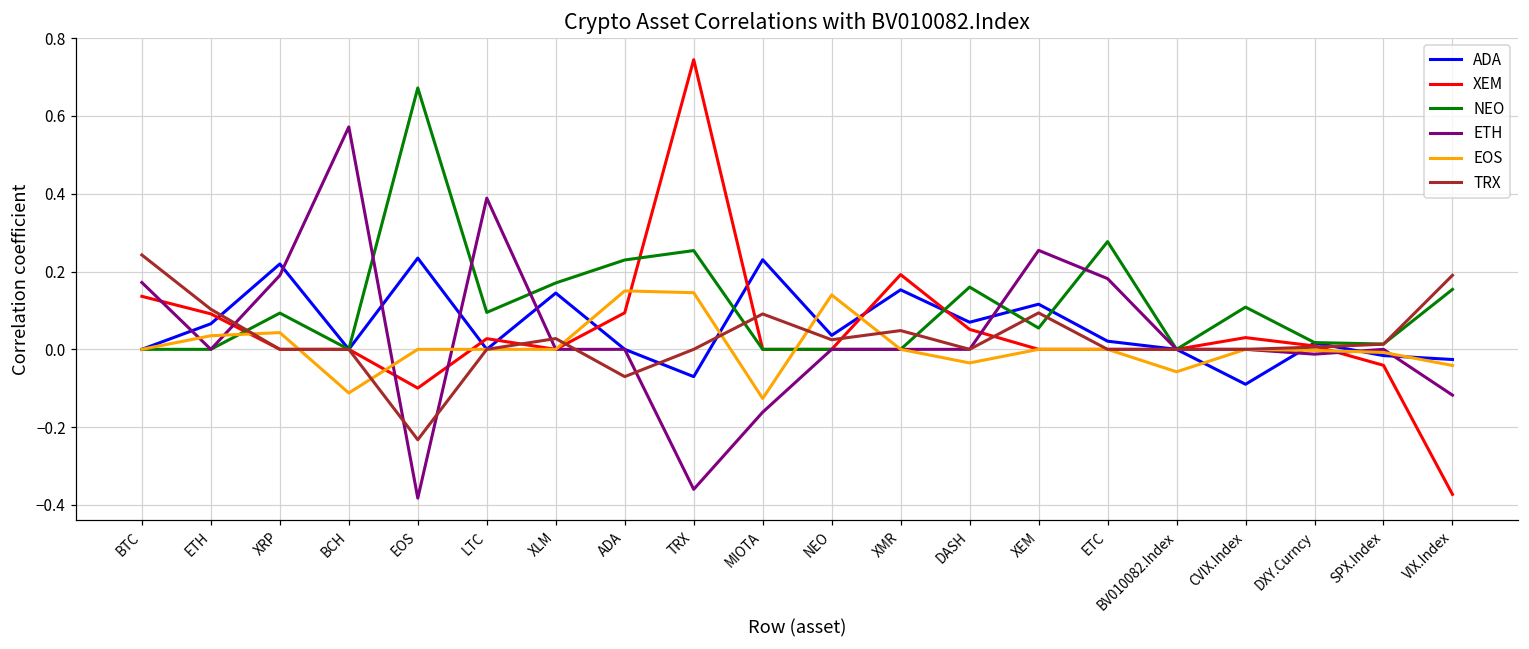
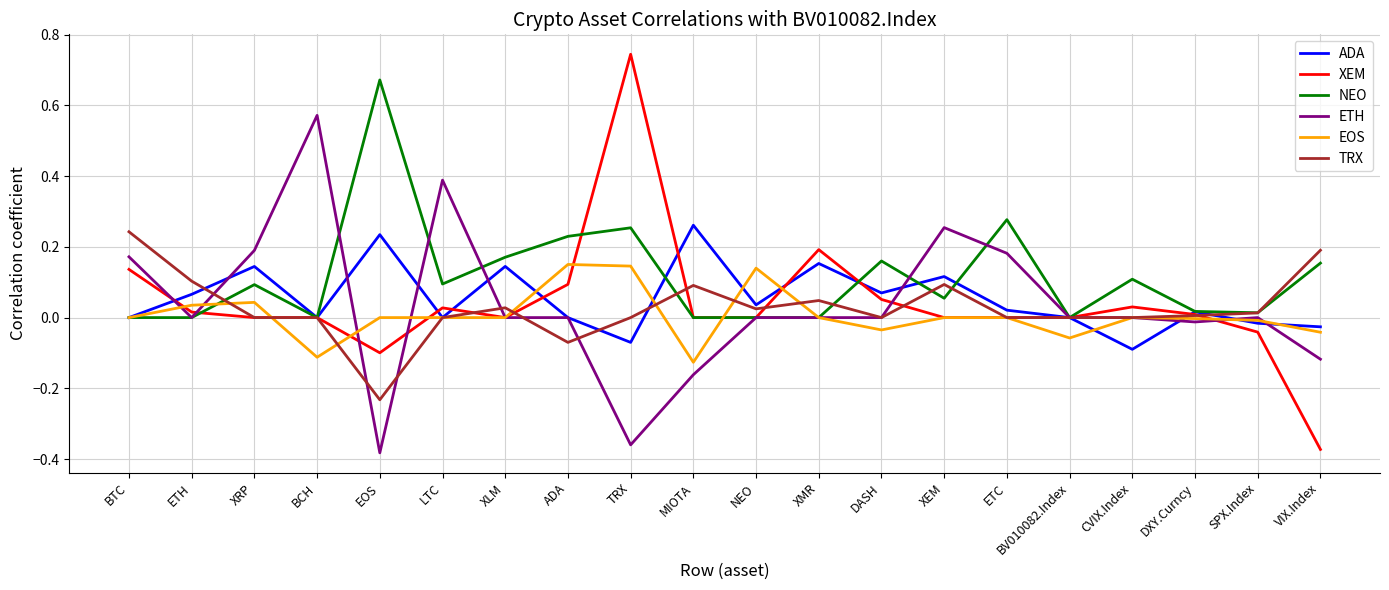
  {
    "ADA": {
      "ETH": 0.07,
-     "XRP": 0.22,
+     "XRP": 0.14,
      "EOS": 0.23,
      "XLM": 0.14,
      "TRX": -0.07,
-     "MIOTA": 0.23,
+     "MIOTA": 0.26,
      "NEO": 0.04,
      "XMR": 0.15,
      "DASH": 0.07,
      "XEM": 0.12,
      "ETC": 0.02,
      "CVIX.Index": -0.09,
      "SPX.Index": -0.02,
      "VIX.Index": -0.03
    },
    "XEM": {
      "BTC": 0.14,
-     "ETH": 0.09,
+     "ETH": 0.02,
      "EOS": -0.10,
      "LTC": 0.03,
      "ADA": 0.09,
      "TRX": 0.74,
      "XMR": 0.19,
      "DASH": 0.05,
      "CVIX.Index": 0.03,
      "SPX.Index": -0.04,
      "VIX.Index": -0.37
    },
    "NEO": {
      "XRP": 0.09,
      "EOS": 0.67,
      "LTC": 0.09,
      "XLM": 0.17,
      "ADA": 0.23,
      "TRX": 0.25,
      "DASH": 0.16,
      "XEM": 0.05,
      "ETC": 0.28,
      "CVIX.Index": 0.11,
      "VIX.Index": 0.15
    },
    "ETH": {
      "BTC": 0.17,
      "XRP": 0.19,
      "BCH": 0.57,
      "EOS": -0.38,
      "LTC": 0.39,
      "TRX": -0.36,
      "MIOTA": -0.16,
      "XEM": 0.25,
      "ETC": 0.18,
      "DXY.Curncy": -0.01,
      "SPX.Index": 0.00,
      "VIX.Index": -0.12
    },
    "EOS": {
      "ETH": 0.03,
      "XRP": 0.04,
      "BCH": -0.11,
      "EOS": 0.00,
      "ADA": 0.15,
      "TRX": 0.15,
      "MIOTA": -0.13,
      "NEO": 0.14,
      "DASH": -0.03,
      "BV010082.Index": -0.06,
      "DXY.Curncy": 0.00,
      "SPX.Index": -0.01,
      "VIX.Index": -0.04
    },
    "TRX": {
      "BTC": 0.24,
      "ETH": 0.10,
      "EOS": -0.23,
      "XLM": 0.03,
      "ADA": -0.07,
      "TRX": 0.00,
      "MIOTA": 0.09,
      "NEO": 0.02,
      "XMR": 0.05,
      "XEM": 0.09,
      "VIX.Index": 0.19
    }
  }
